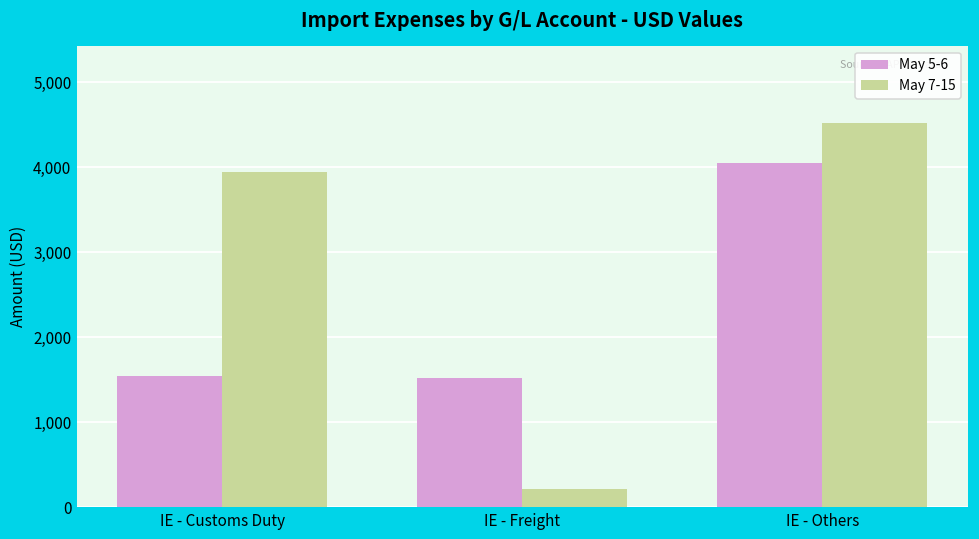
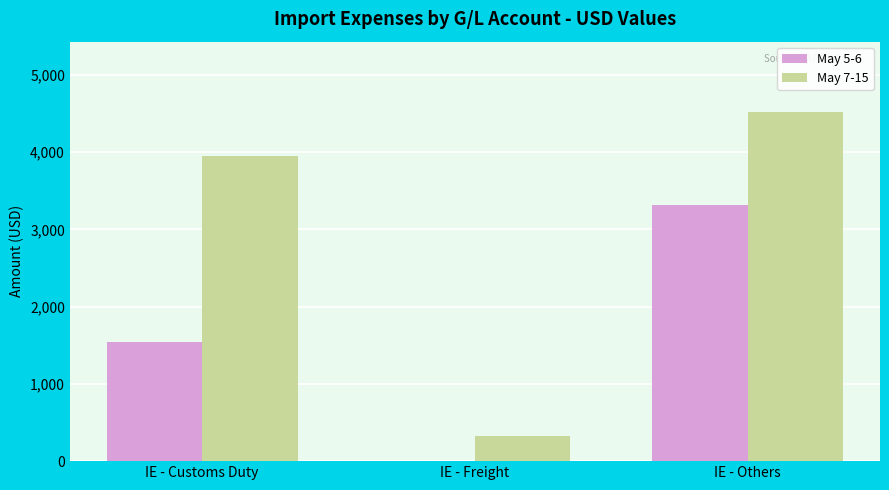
  {
    "May 5-6": {
      "IE - Customs Duty": "1,500",
-     "IE - Freight": "1,500",
-     "IE - Others": "4,000"
+     "IE - Freight": "0",
+     "IE - Others": "3,300"
    },
    "May 7-15": {
      "IE - Customs Duty": "3,900",
-     "IE - Freight": "200",
+     "IE - Freight": "300",
      "IE - Others": "4,500"
    }
  }
